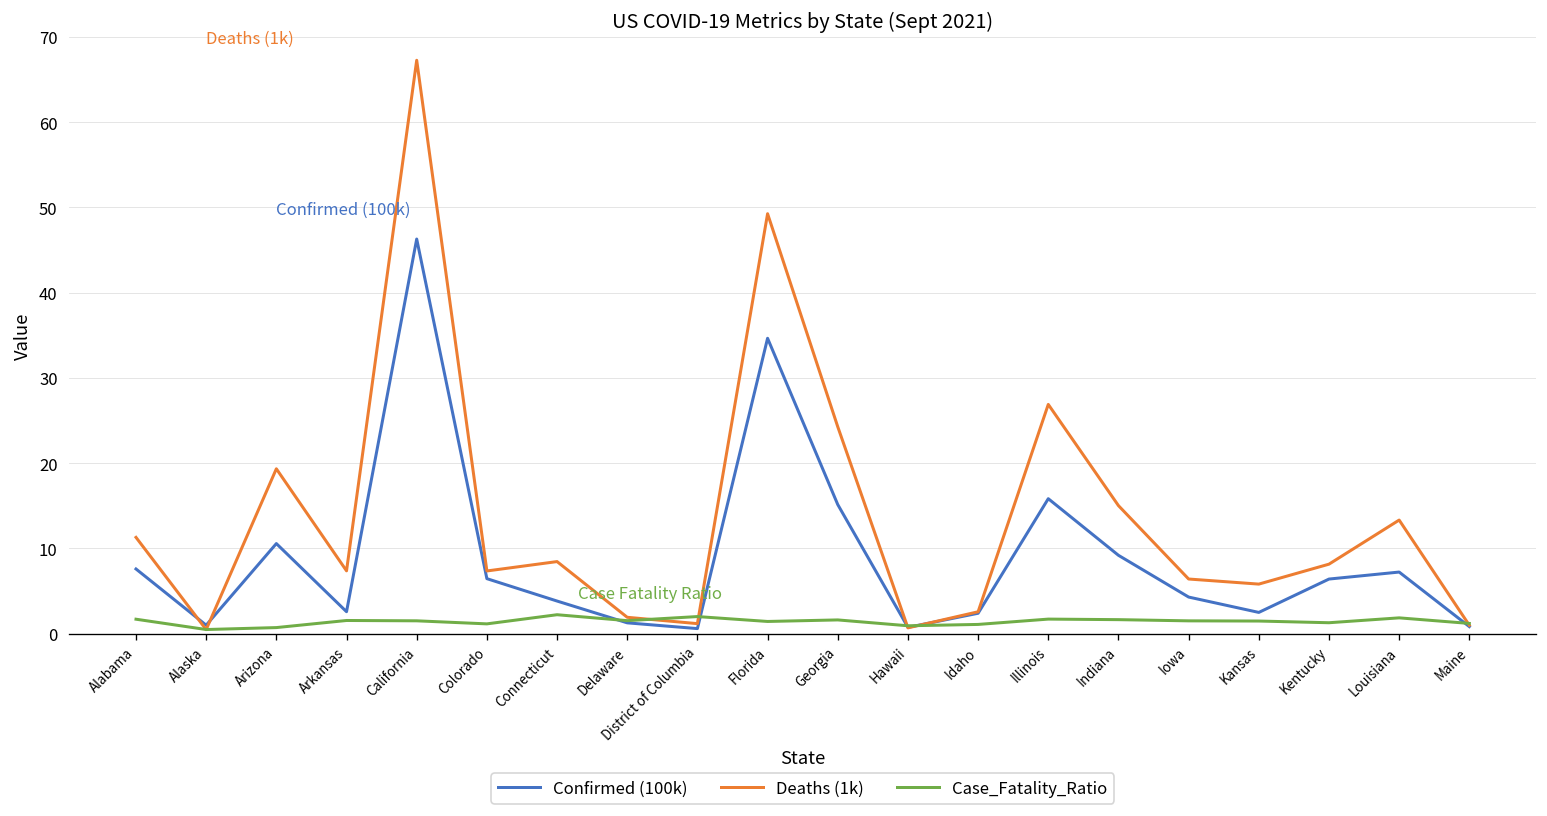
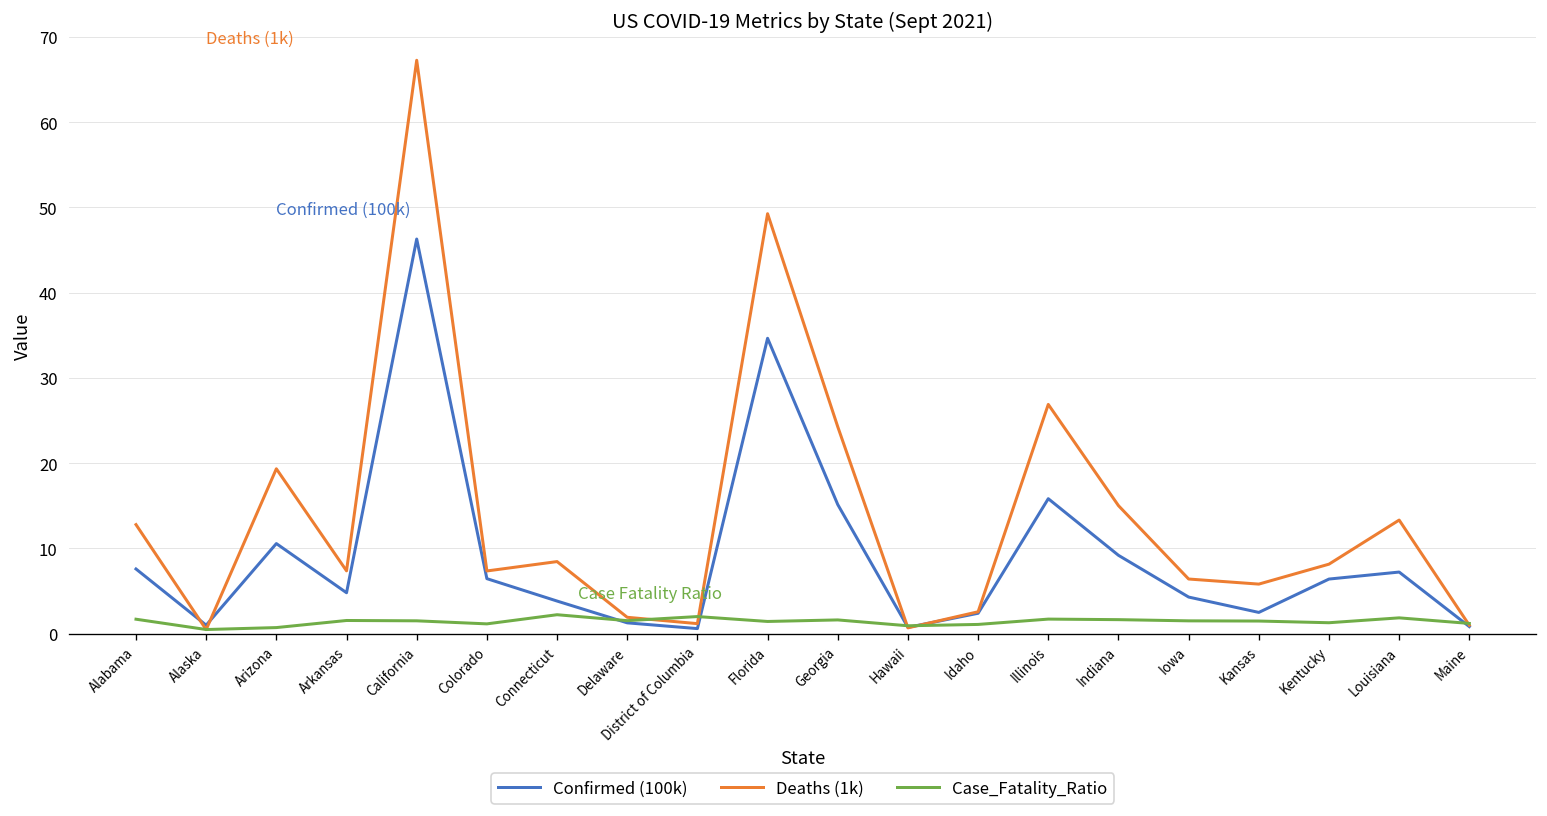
  {
    "Confirmed (100k)": {
      "Alabama": 8,
      "Alaska": 1,
      "Arizona": 11,
-     "Arkansas": 3,
+     "Arkansas": 5,
      "Colorado": 6,
      "Connecticut": 4,
      "District of Columbia": 1,
      "Florida": 35,
      "Georgia": 15,
      "Illinois": 16,
      "Indiana": 9,
      "Iowa": 4,
      "Kansas": 2,
      "Kentucky": 6,
      "Louisiana": 7
    },
    "Deaths (1k)": {
-     "Alabama": 11,
+     "Alabama": 13,
      "Arizona": 19,
      "Arkansas": 7,
      "California": 67,
      "Colorado": 7,
      "Connecticut": 8,
      "Delaware": 2,
      "District of Columbia": 1,
      "Florida": 49,
      "Georgia": 24,
      "Illinois": 27,
      "Indiana": 15,
      "Iowa": 6,
      "Kansas": 6,
      "Kentucky": 8,
      "Louisiana": 13
    },
    "Case_Fatality_Ratio": {
      "Alabama": 2,
      "Arizona": 1,
      "Arkansas": 2,
      "California": 1,
      "Colorado": 1,
      "Connecticut": 2,
      "District of Columbia": 2,
      "Florida": 1,
      "Georgia": 2,
      "Idaho": 1,
      "Illinois": 2,
      "Indiana": 2,
      "Iowa": 1,
      "Kansas": 1,
      "Kentucky": 1,
      "Louisiana": 2
    }
  }
